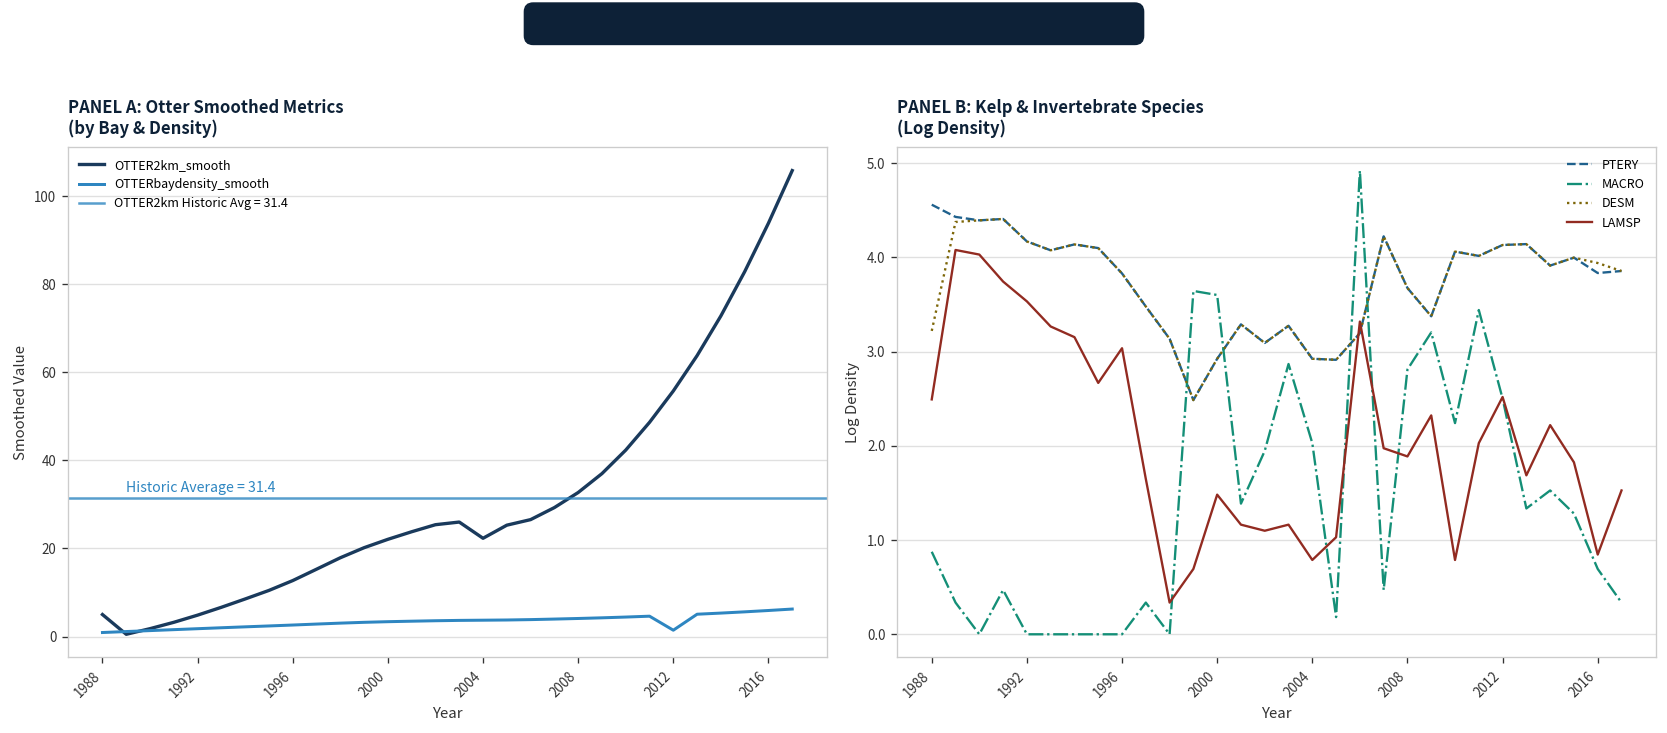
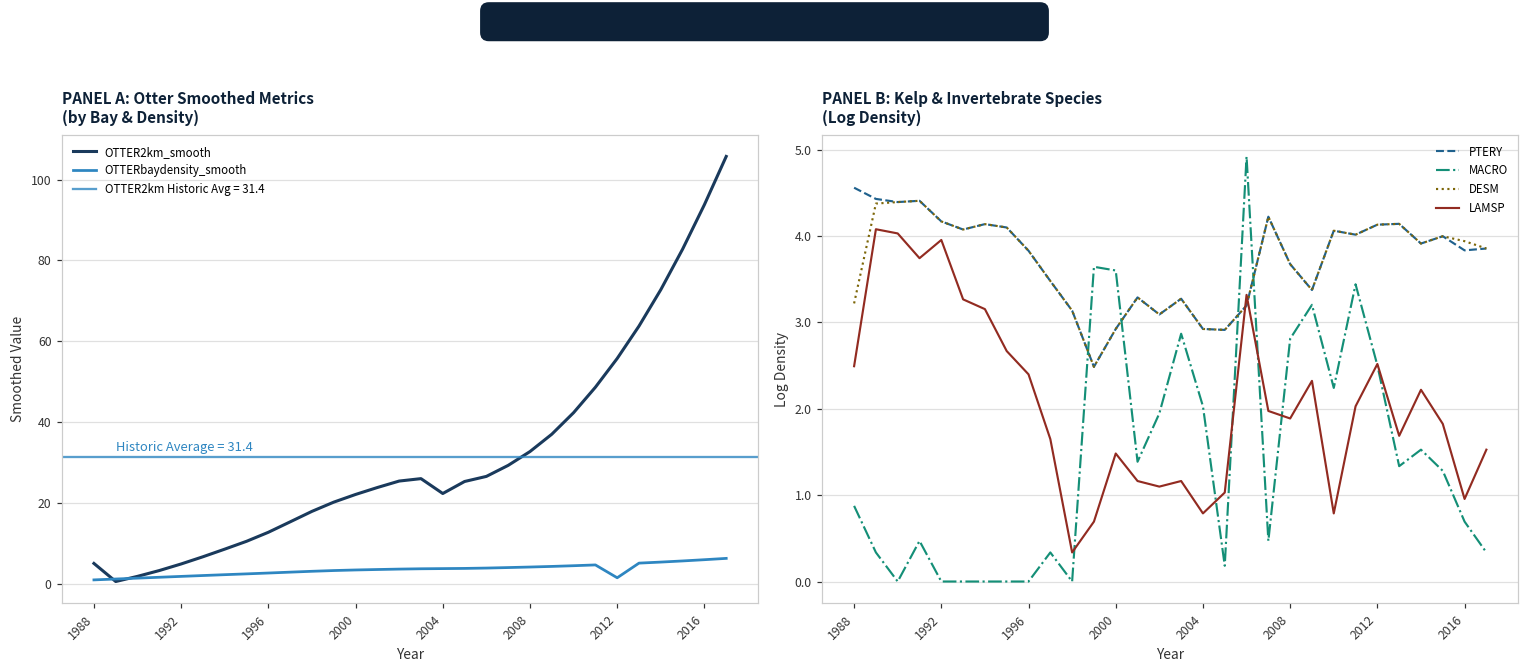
  {
    "PANEL A: Otter Smoothed Metrics (by Bay & Density)": {
      "OTTER2km_smooth": {
        "1988": 5,
        "1992": 5,
        "1996": 13,
        "2000": 22,
        "2004": 22,
        "2008": 33,
        "2012": 56,
        "2016": 94
      },
      "OTTERbaydensity_smooth": {
        "1988": 1,
        "1992": 2,
        "1996": 3,
        "2000": 3,
        "2004": 4,
        "2008": 4,
        "2012": 1,
        "2016": 6
      }
    },
    "PANEL B: Kelp & Invertebrate Species (Log Density)": {
      "DESM": {
        "1988": 3.2,
        "2016": 3.9
      },
      "LAMSP": {
        "1988": 2.5,
-       "1992": 3.5,
-       "1996": 3.0,
+       "1992": 4.0,
+       "1996": 2.4,
        "2000": 1.5,
        "2004": 0.8,
        "2008": 1.9,
-       "2016": 0.8
+       "2016": 1.0
      }
    }
  }
